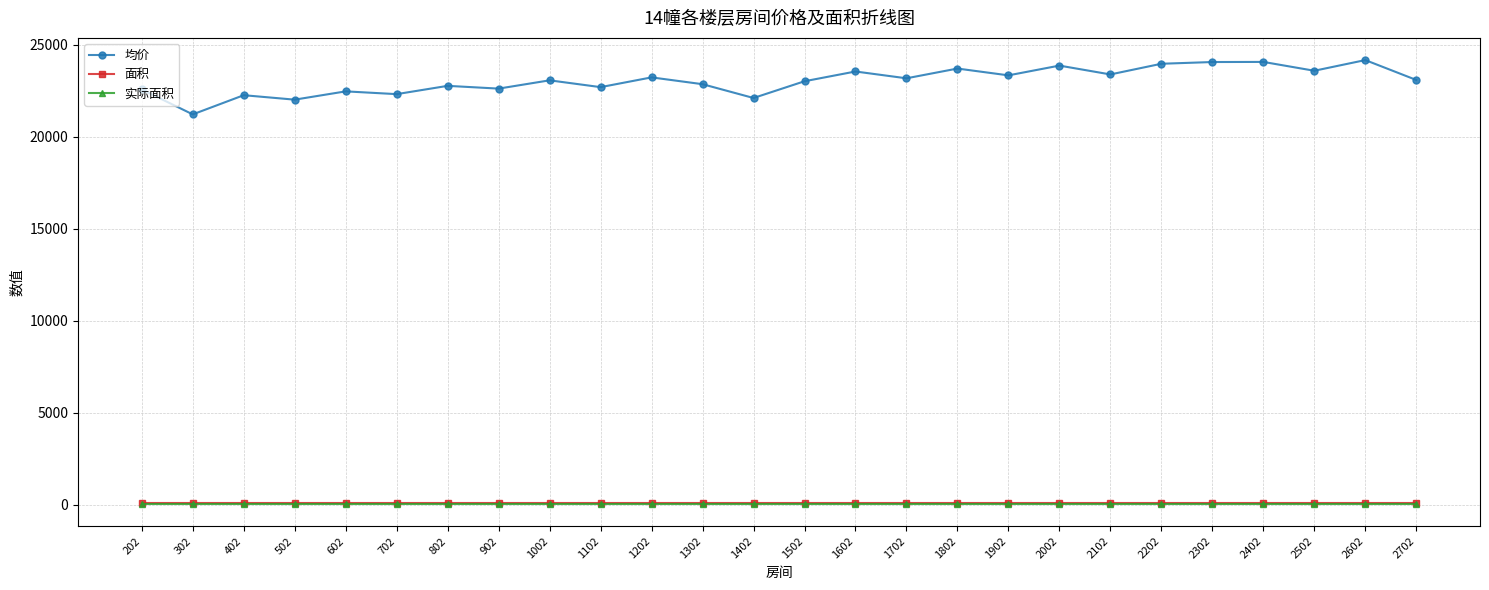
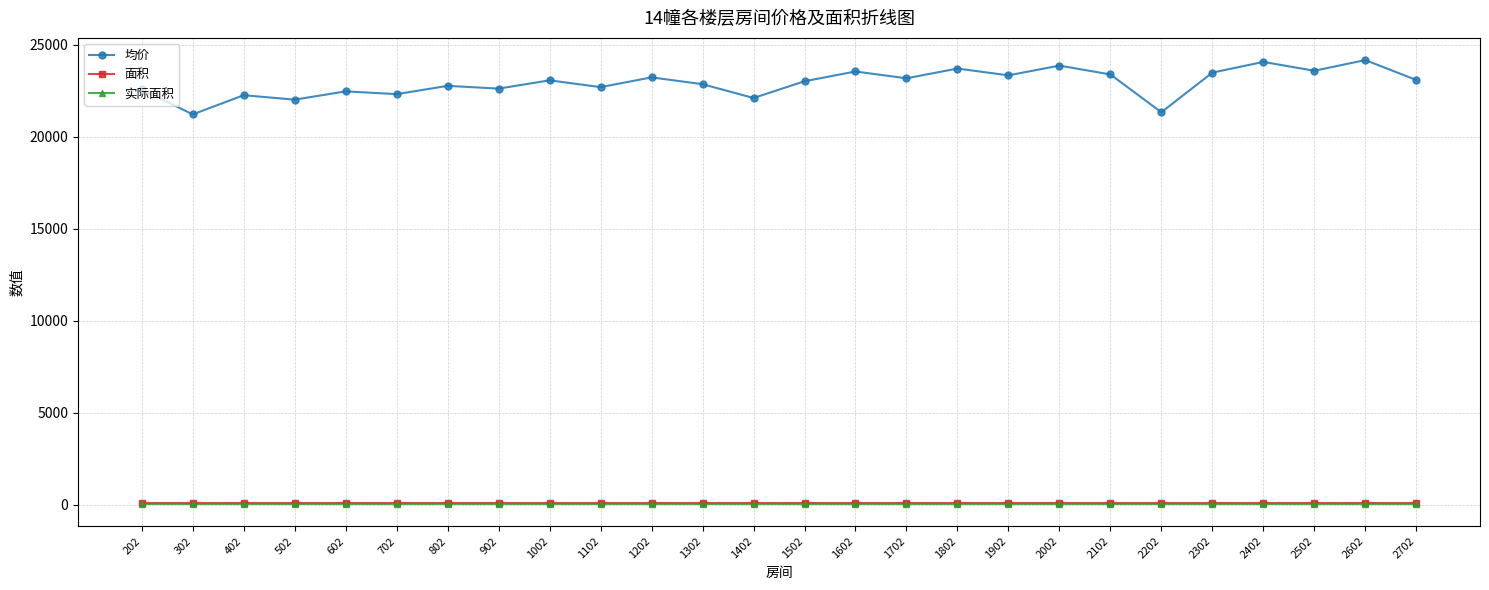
  {
    "均价": {
      "302": 21200,
      "402": 22300,
      "502": 22000,
      "602": 22500,
      "702": 22300,
      "802": 22800,
      "902": 22600,
      "1002": 23100,
      "1102": 22700,
      "1202": 23200,
      "1302": 22900,
      "1402": 22100,
      "1502": 23000,
      "1602": 23500,
      "1702": 23200,
      "1802": 23700,
      "1902": 23300,
      "2002": 23900,
      "2102": 23400,
-     "2202": 24000,
-     "2302": 24100,
+     "2202": 21300,
+     "2302": 23500,
      "2402": 24100,
      "2502": 23600,
      "2602": 24200,
      "2702": 23100
    },
    "实际面积": {
      "202": 100,
      "302": 100,
      "402": 100,
      "502": 100,
      "602": 100,
      "702": 100,
      "802": 100,
      "902": 100,
      "1002": 100,
      "1102": 100,
      "1202": 100,
      "1302": 100,
      "1402": 100,
      "1502": 100,
      "1602": 100,
      "1702": 100,
      "1802": 100,
      "1902": 100,
      "2002": 100,
      "2102": 100,
      "2202": 100,
      "2302": 100,
      "2402": 100,
      "2502": 100,
      "2602": 100,
      "2702": 100
    }
  }
